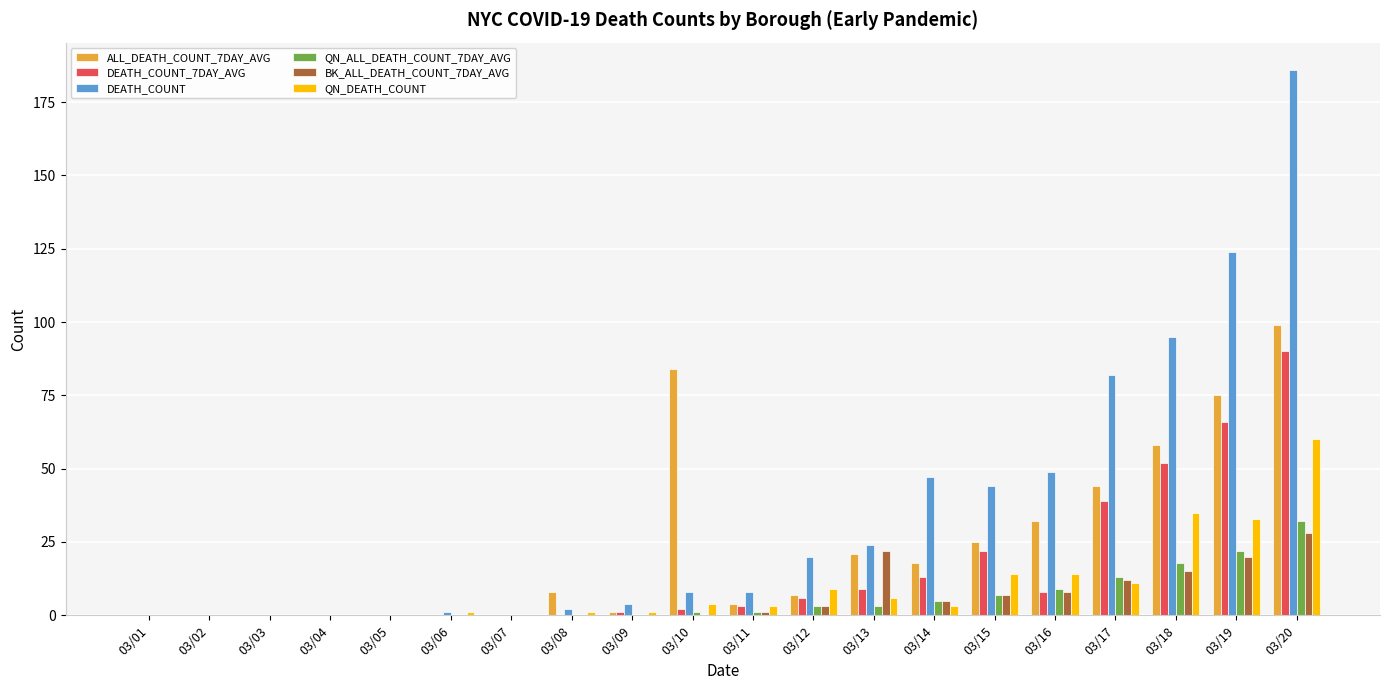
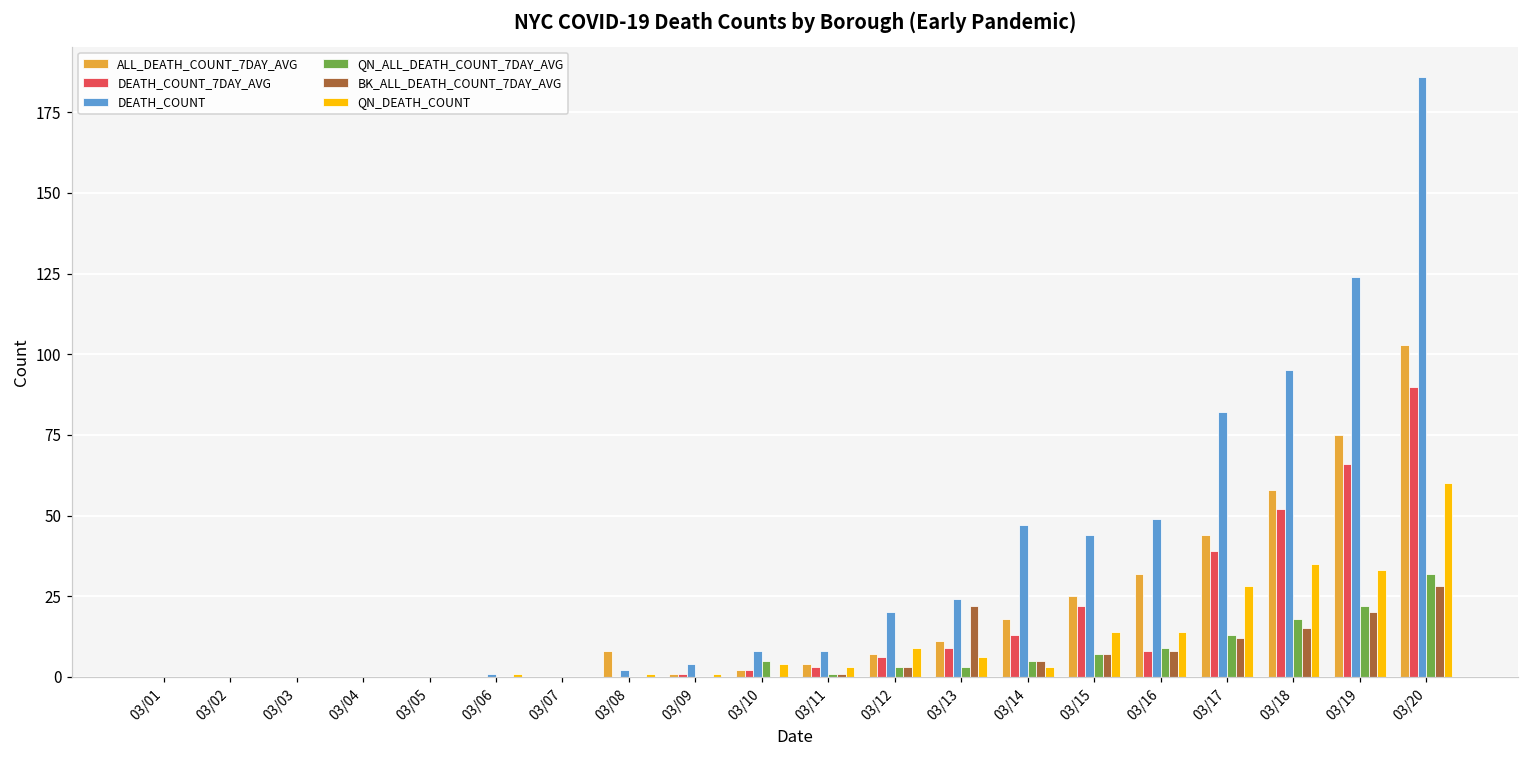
  {
    "ALL_DEATH_COUNT_7DAY_AVG": {
      "03/01": 0,
      "03/02": 0,
      "03/03": 0,
      "03/04": 0,
      "03/05": 0,
      "03/06": 0,
      "03/07": 0,
      "03/08": 8,
      "03/09": 1,
-     "03/10": 84,
+     "03/10": 2,
      "03/11": 4,
      "03/12": 7,
-     "03/13": 21,
+     "03/13": 11,
      "03/14": 18,
      "03/15": 25,
      "03/16": 32,
      "03/17": 44,
      "03/18": 58,
      "03/19": 75,
-     "03/20": 99
+     "03/20": 103
    },
    "DEATH_COUNT_7DAY_AVG": {
      "03/01": 0,
      "03/02": 0,
      "03/03": 0,
      "03/04": 0,
      "03/05": 0,
      "03/06": 0,
      "03/07": 0,
      "03/08": 0,
      "03/09": 1,
      "03/10": 2,
      "03/11": 3,
      "03/12": 6,
      "03/13": 9,
      "03/14": 13,
      "03/15": 22,
      "03/16": 8,
      "03/17": 39,
      "03/18": 52,
      "03/19": 66,
      "03/20": 90
    },
    "DEATH_COUNT": {
      "03/01": 0,
      "03/02": 0,
      "03/03": 0,
      "03/04": 0,
      "03/05": 0,
      "03/06": 1,
      "03/07": 0,
      "03/08": 2,
      "03/09": 4,
      "03/10": 8,
      "03/11": 8,
      "03/12": 20,
      "03/13": 24,
      "03/14": 47,
      "03/15": 44,
      "03/16": 49,
      "03/17": 82,
      "03/18": 95,
      "03/19": 124,
      "03/20": 186
    },
    "QN_ALL_DEATH_COUNT_7DAY_AVG": {
      "03/01": 0,
      "03/02": 0,
      "03/03": 0,
      "03/04": 0,
      "03/05": 0,
      "03/06": 0,
      "03/07": 0,
      "03/08": 0,
      "03/09": 0,
-     "03/10": 1,
+     "03/10": 5,
      "03/11": 1,
      "03/12": 3,
      "03/13": 3,
      "03/14": 5,
      "03/15": 7,
      "03/16": 9,
      "03/17": 13,
      "03/18": 18,
      "03/19": 22,
      "03/20": 32
    },
    "BK_ALL_DEATH_COUNT_7DAY_AVG": {
      "03/01": 0,
      "03/02": 0,
      "03/03": 0,
      "03/04": 0,
      "03/05": 0,
      "03/06": 0,
      "03/07": 0,
      "03/08": 0,
      "03/09": 0,
      "03/10": 0,
      "03/11": 1,
      "03/12": 3,
      "03/13": 22,
      "03/14": 5,
      "03/15": 7,
      "03/16": 8,
      "03/17": 12,
      "03/18": 15,
      "03/19": 20,
      "03/20": 28
    },
    "QN_DEATH_COUNT": {
      "03/01": 0,
      "03/02": 0,
      "03/03": 0,
      "03/04": 0,
      "03/05": 0,
      "03/06": 1,
      "03/07": 0,
      "03/08": 1,
      "03/09": 1,
      "03/10": 4,
      "03/11": 3,
      "03/12": 9,
      "03/13": 6,
      "03/14": 3,
      "03/15": 14,
      "03/16": 14,
-     "03/17": 11,
+     "03/17": 28,
      "03/18": 35,
      "03/19": 33,
      "03/20": 60
    }
  }
